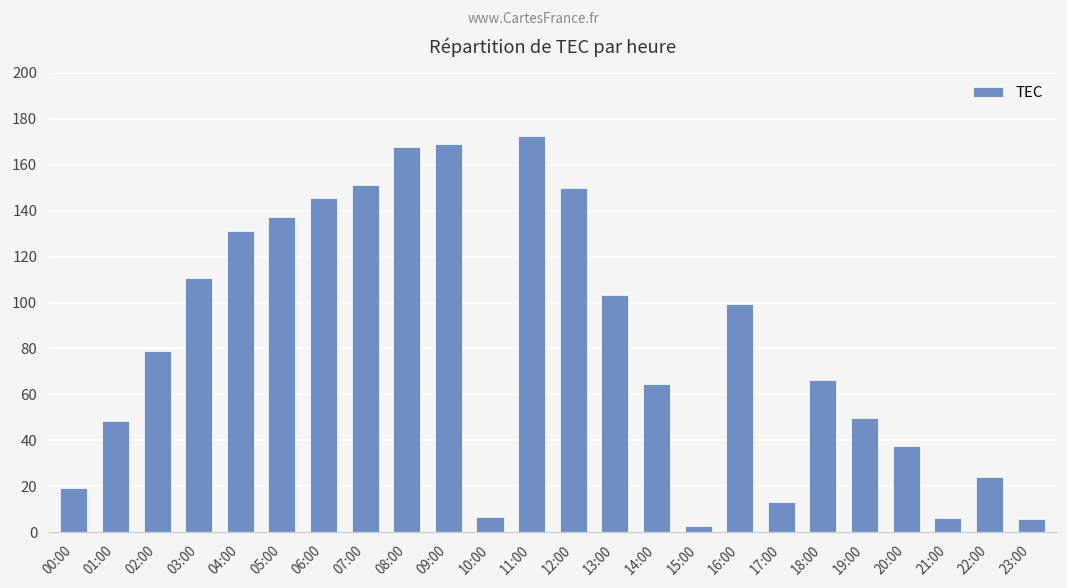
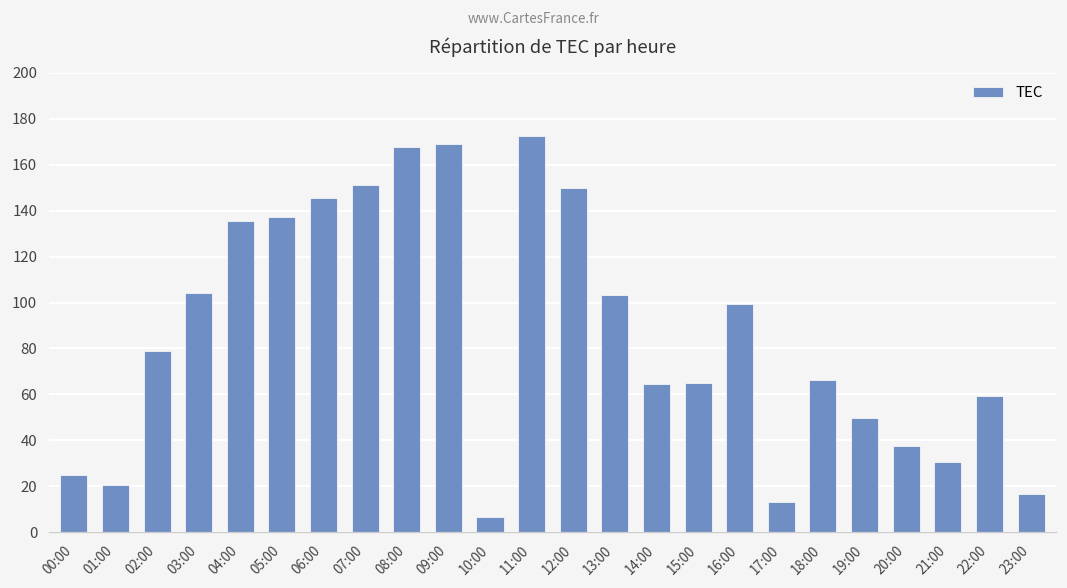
  {
-   "00:00": 19,
-   "01:00": 49,
+   "00:00": 25,
+   "01:00": 21,
    "02:00": 79,
-   "03:00": 111,
-   "04:00": 131,
+   "03:00": 104,
+   "04:00": 135,
    "05:00": 137,
    "06:00": 146,
    "07:00": 151,
    "08:00": 168,
    "09:00": 169,
    "10:00": 7,
    "11:00": 173,
    "12:00": 150,
    "13:00": 103,
    "14:00": 64,
-   "15:00": 3,
+   "15:00": 65,
    "16:00": 100,
    "17:00": 13,
    "18:00": 66,
    "19:00": 50,
    "20:00": 38,
-   "21:00": 6,
-   "22:00": 24,
-   "23:00": 6
+   "21:00": 30,
+   "22:00": 59,
+   "23:00": 17
  }
